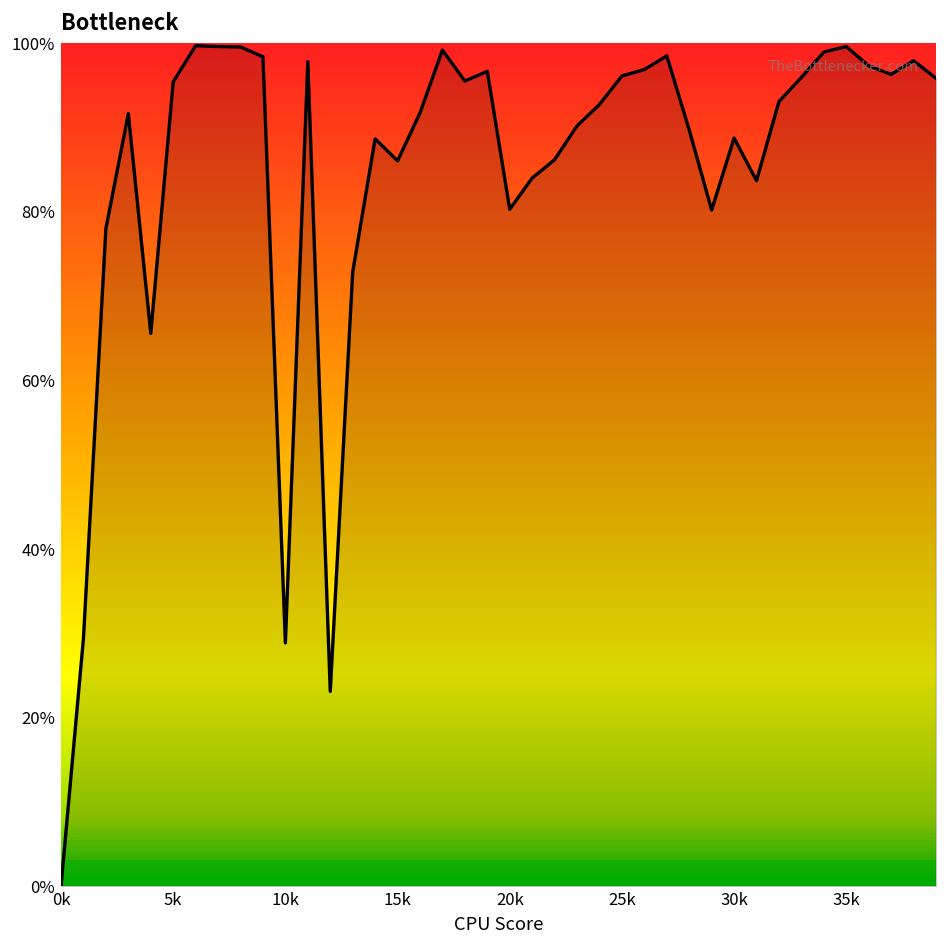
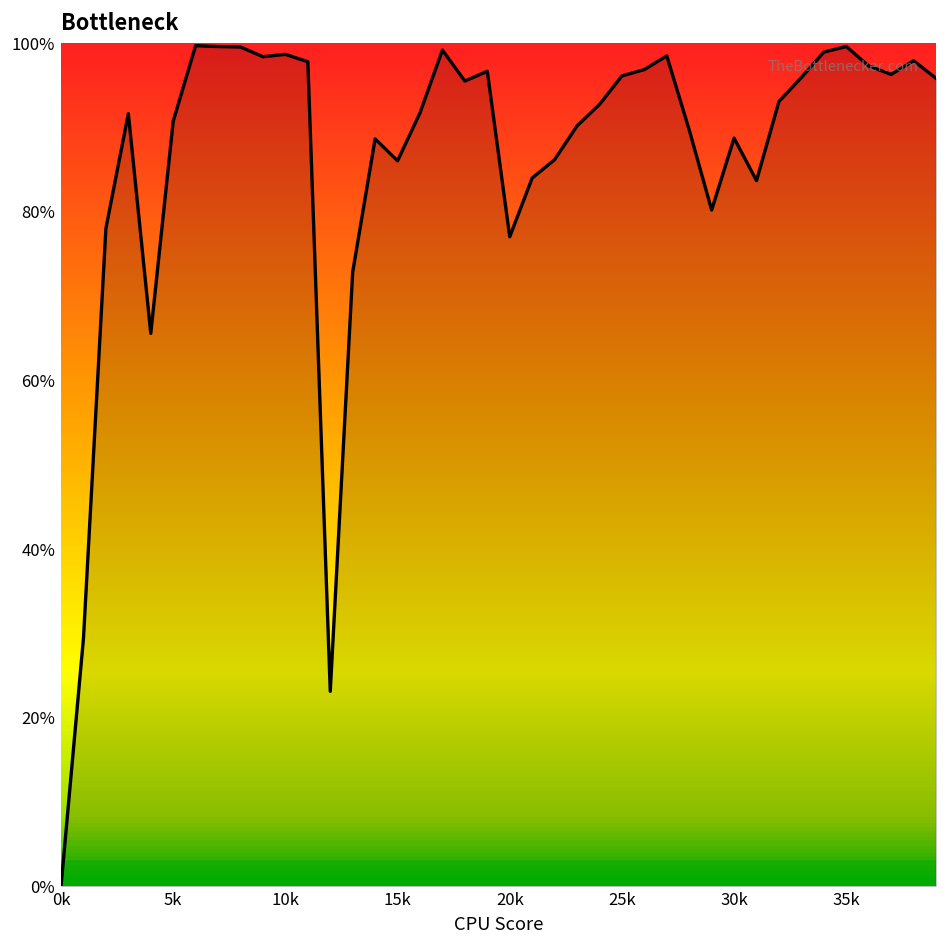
  {
-   "5k": "95%",
-   "10k": "29%",
+   "5k": "91%",
+   "10k": "99%",
    "15k": "86%",
-   "20k": "80%",
+   "20k": "77%",
    "25k": "96%",
    "30k": "89%",
    "35k": "100%"
  }
